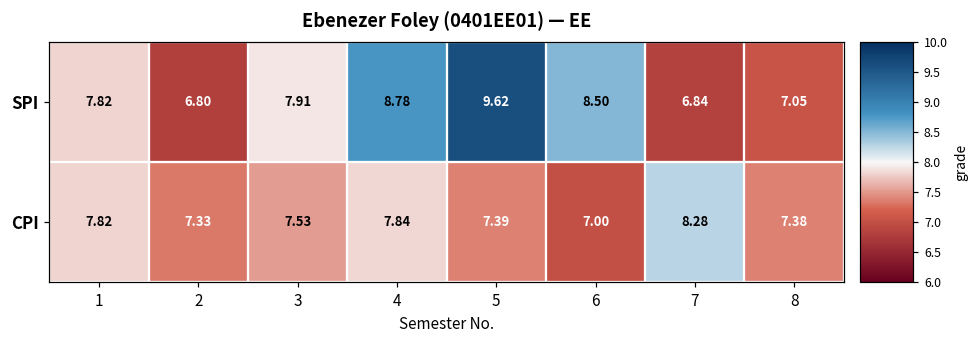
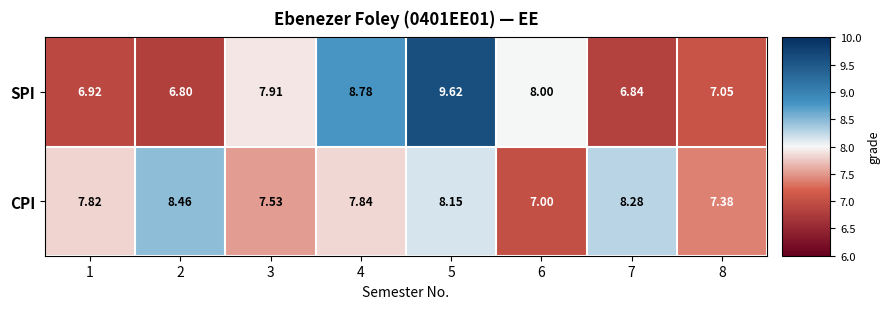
  {
    "SPI": {
-     "1": 7.82,
+     "1": 6.92,
      "2": 6.80,
      "3": 7.91,
      "4": 8.78,
      "5": 9.62,
-     "6": 8.50,
+     "6": 8.00,
      "7": 6.84,
      "8": 7.05
    },
    "CPI": {
      "1": 7.82,
-     "2": 7.33,
+     "2": 8.46,
      "3": 7.53,
      "4": 7.84,
-     "5": 7.39,
+     "5": 8.15,
      "6": 7.00,
      "7": 8.28,
      "8": 7.38
    }
  }
